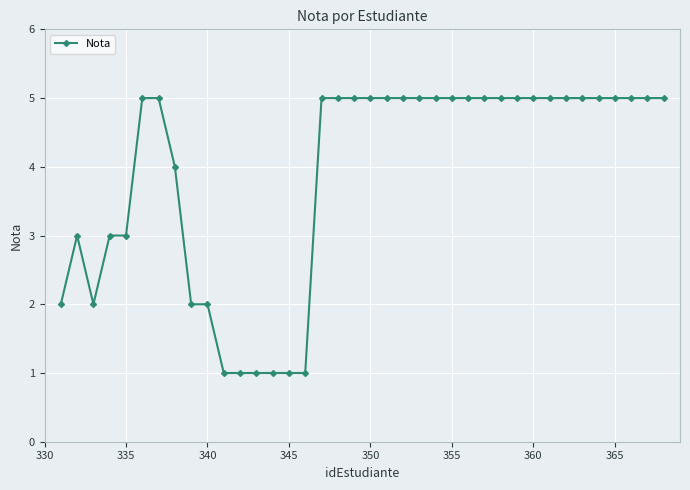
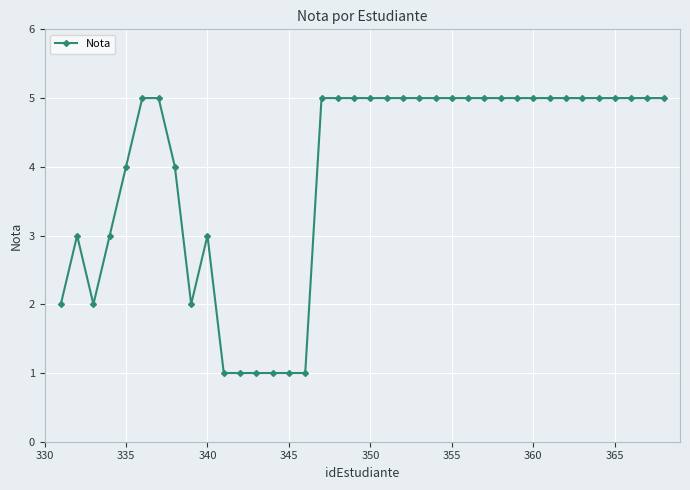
  {
-   "335": 3,
-   "340": 2,
+   "335": 4,
+   "340": 3,
    "345": 1,
    "350": 5,
    "355": 5,
    "360": 5,
    "365": 5
  }
